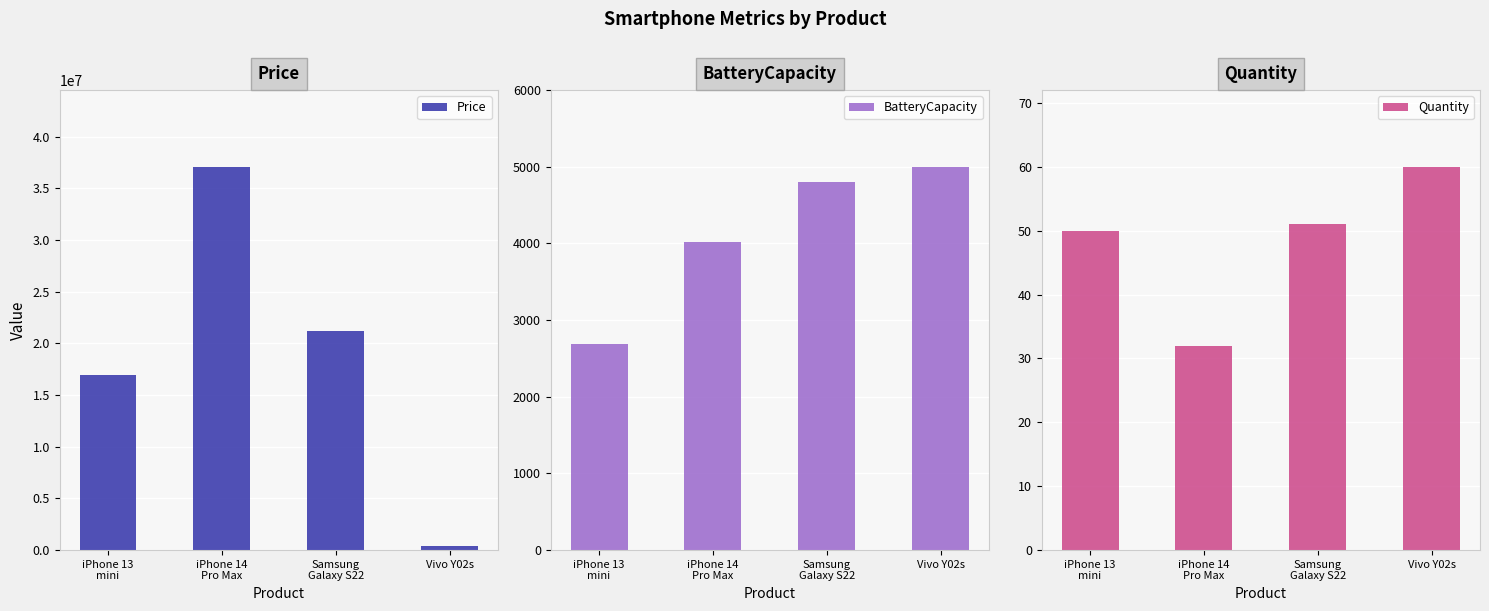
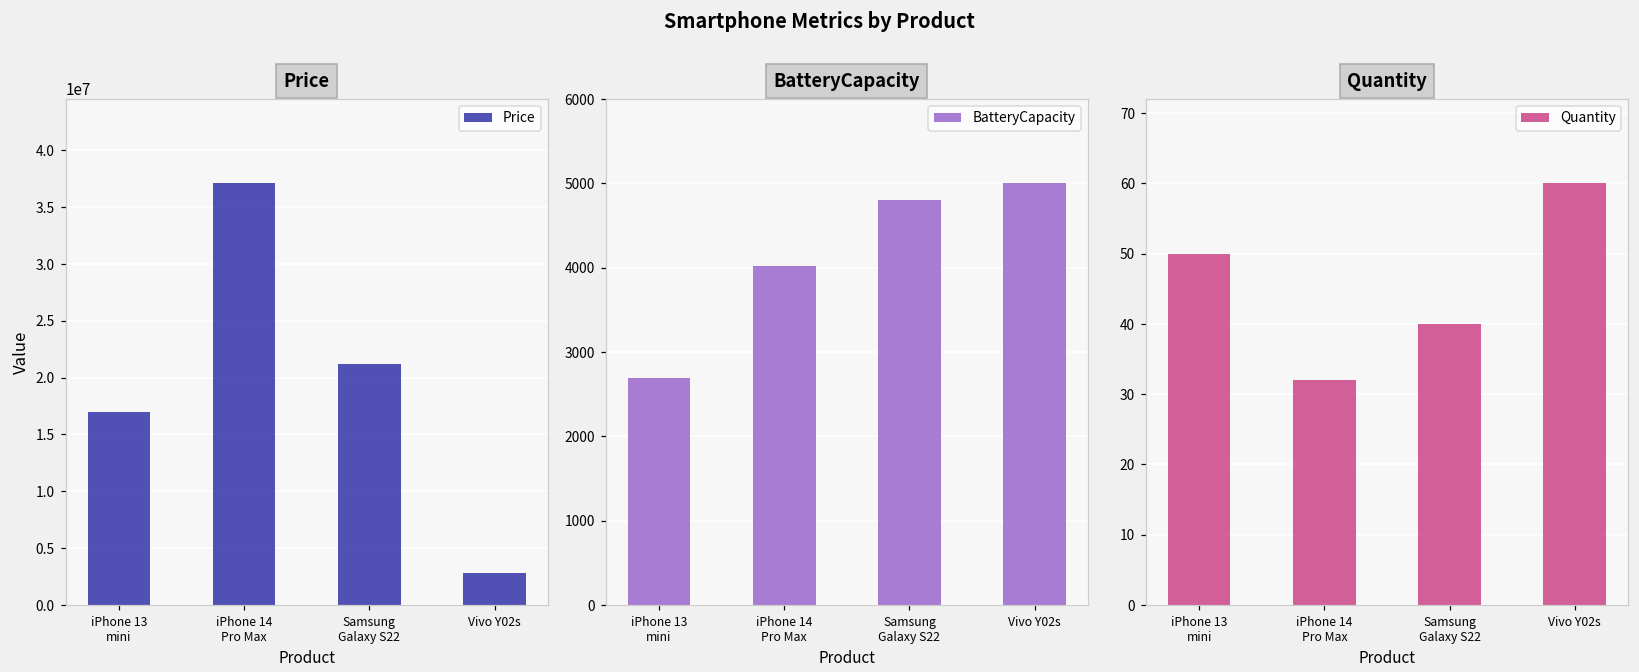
  {
    "Price": {
      "iPhone 13 mini": 17000000,
      "iPhone 14 Pro Max": 37100000,
      "Samsung Galaxy S22": 21200000,
-     "Vivo Y02s": 400000
+     "Vivo Y02s": 2800000
    },
    "BatteryCapacity": {
      "iPhone 13 mini": 2700,
      "iPhone 14 Pro Max": 4000,
      "Samsung Galaxy S22": 4800,
      "Vivo Y02s": 5000
    },
    "Quantity": {
      "iPhone 13 mini": 50,
      "iPhone 14 Pro Max": 32,
-     "Samsung Galaxy S22": 51,
+     "Samsung Galaxy S22": 40,
      "Vivo Y02s": 60
    }
  }
